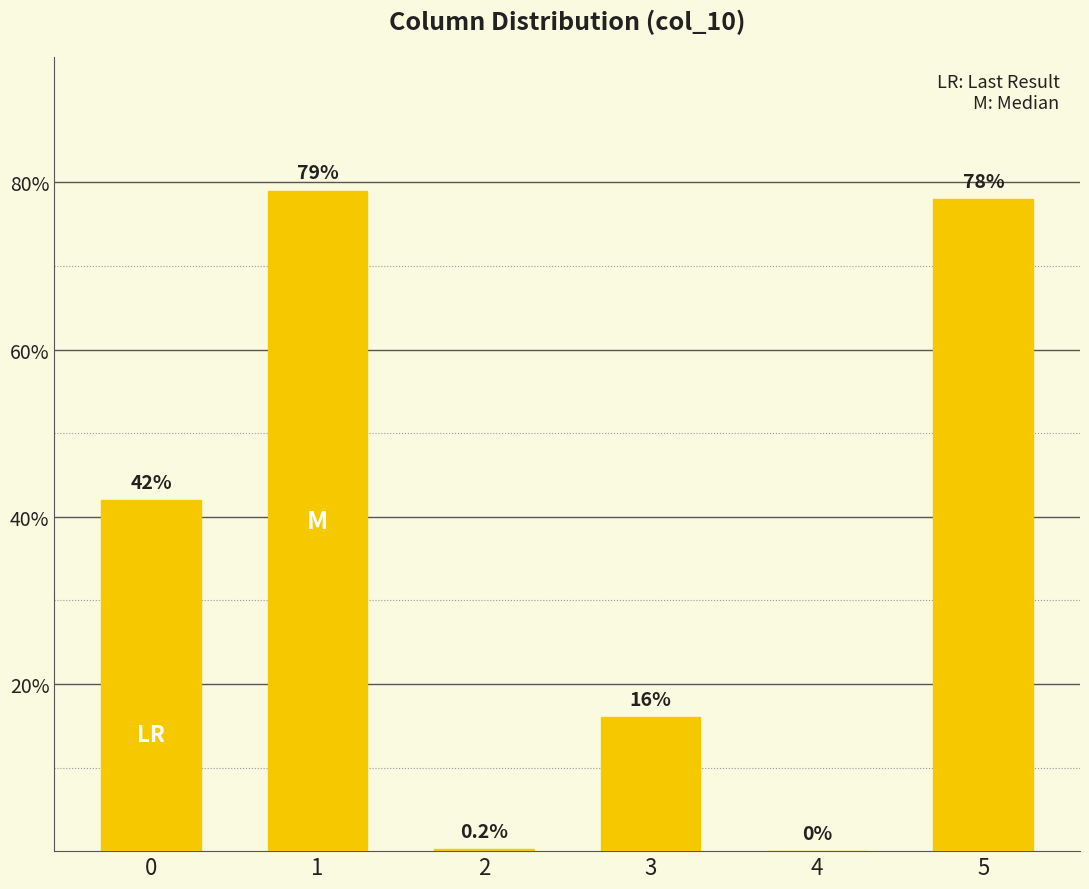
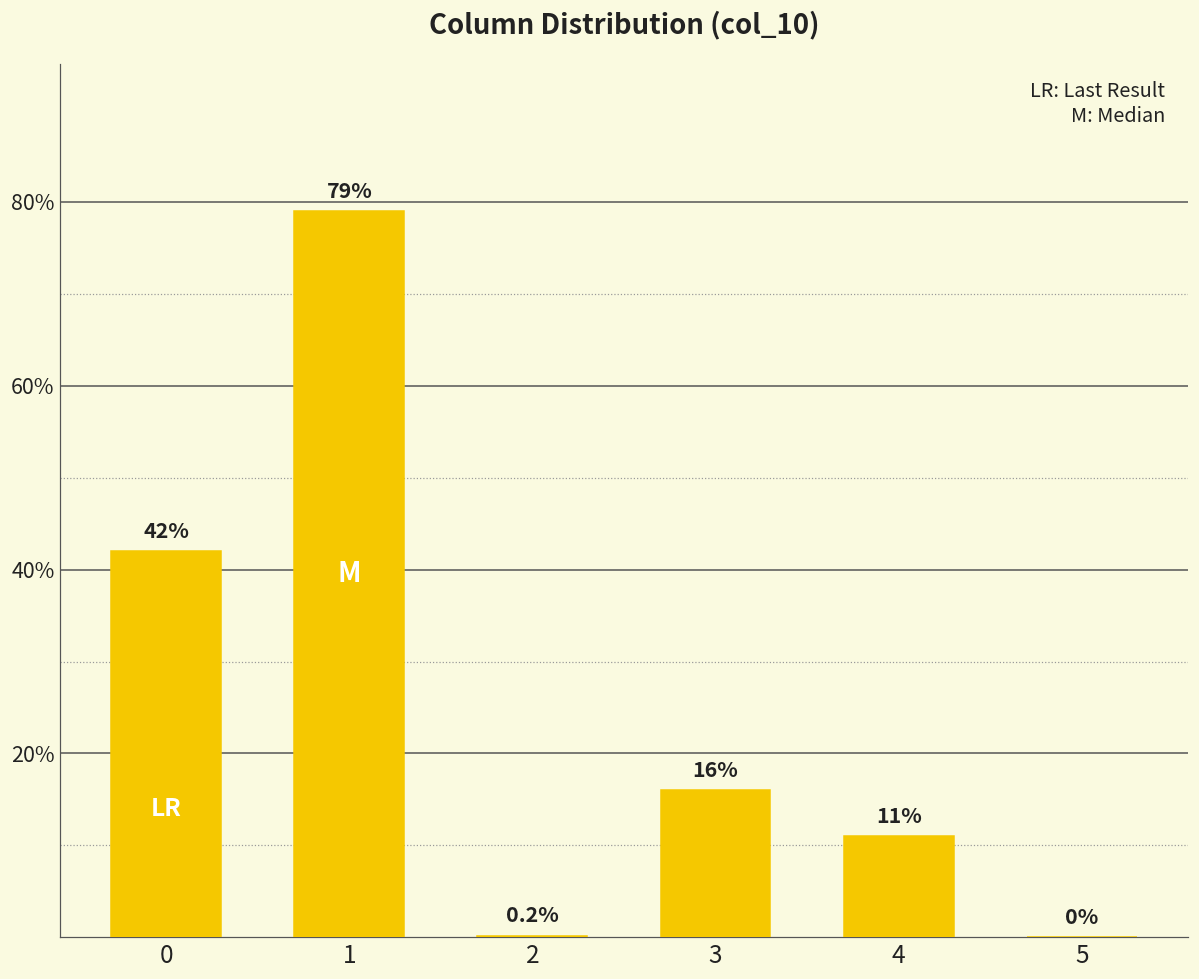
  {
    "0": "42%",
    "1": "79%",
    "2": "0.2%",
    "3": "16%",
-   "4": "0%",
-   "5": "78%"
+   "4": "11%",
+   "5": "0%"
  }
